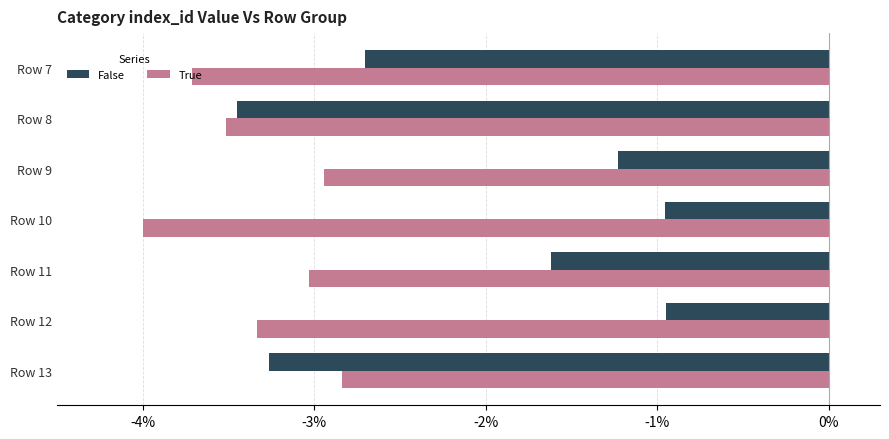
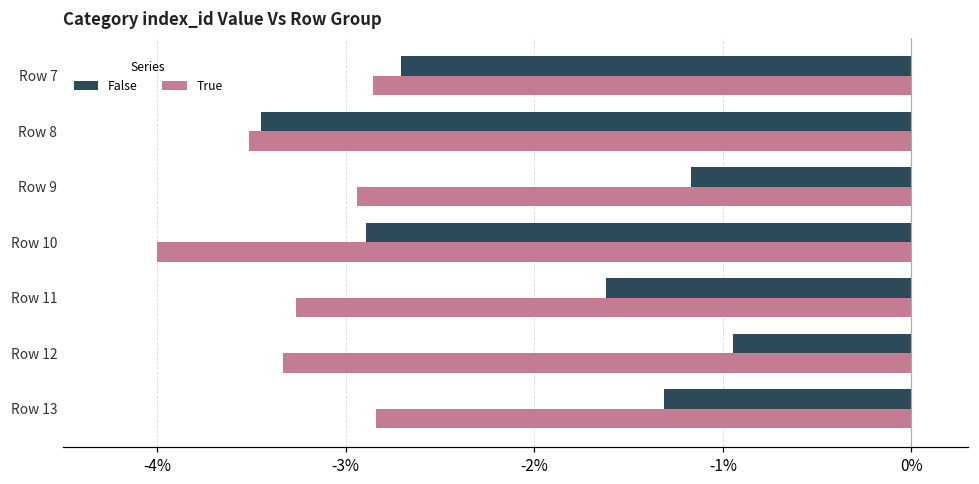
  {
    "False": {
      "Row 7": "-2.71%",
      "Row 8": "-3.45%",
-     "Row 9": "-1.23%",
-     "Row 10": "-0.96%",
+     "Row 9": "-1.17%",
+     "Row 10": "-2.89%",
      "Row 11": "-1.62%",
      "Row 12": "-0.95%",
-     "Row 13": "-3.27%"
+     "Row 13": "-1.31%"
    },
    "True": {
-     "Row 7": "-3.71%",
+     "Row 7": "-2.85%",
      "Row 8": "-3.51%",
      "Row 9": "-2.94%",
      "Row 10": "-4.00%",
-     "Row 11": "-3.03%",
+     "Row 11": "-3.26%",
      "Row 12": "-3.33%",
      "Row 13": "-2.84%"
    }
  }
